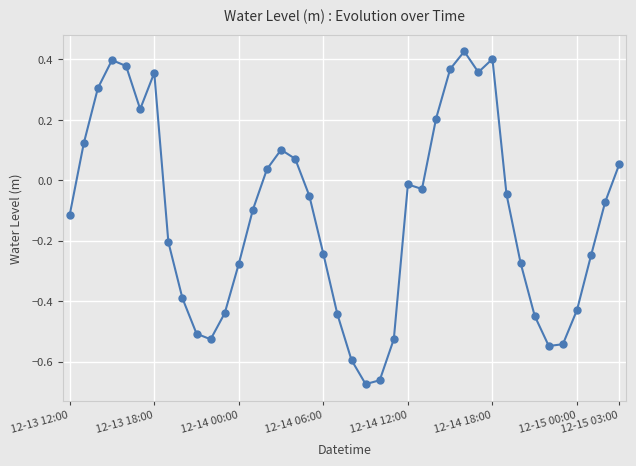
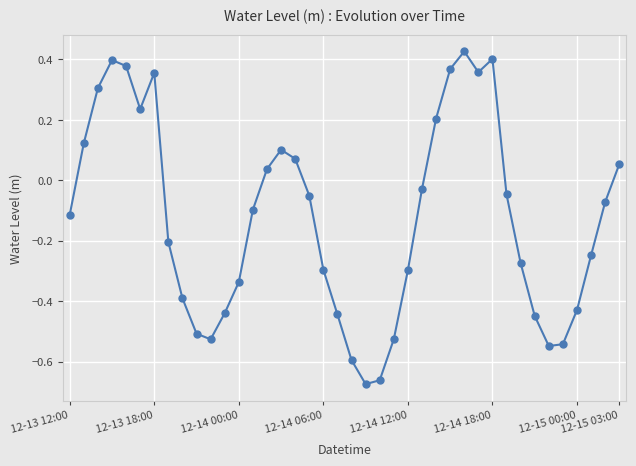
  {
    "12-13 12:00": -0.11,
    "12-13 18:00": 0.36,
-   "12-14 00:00": -0.28,
-   "12-14 06:00": -0.24,
-   "12-14 12:00": -0.01,
+   "12-14 00:00": -0.34,
+   "12-14 06:00": -0.30,
+   "12-14 12:00": -0.30,
    "12-14 18:00": 0.40,
    "12-15 00:00": -0.43,
    "12-15 03:00": 0.05
  }
